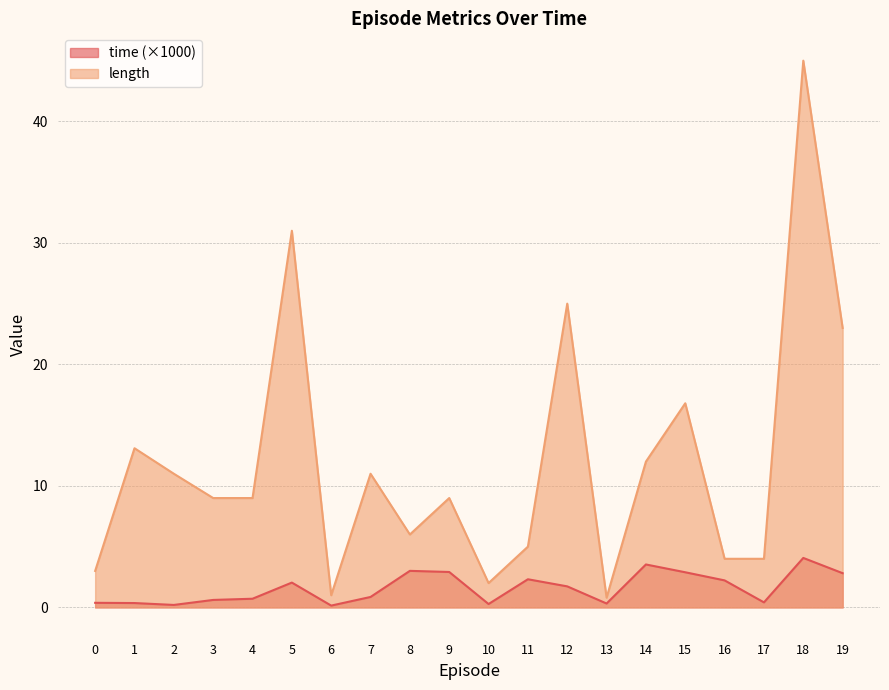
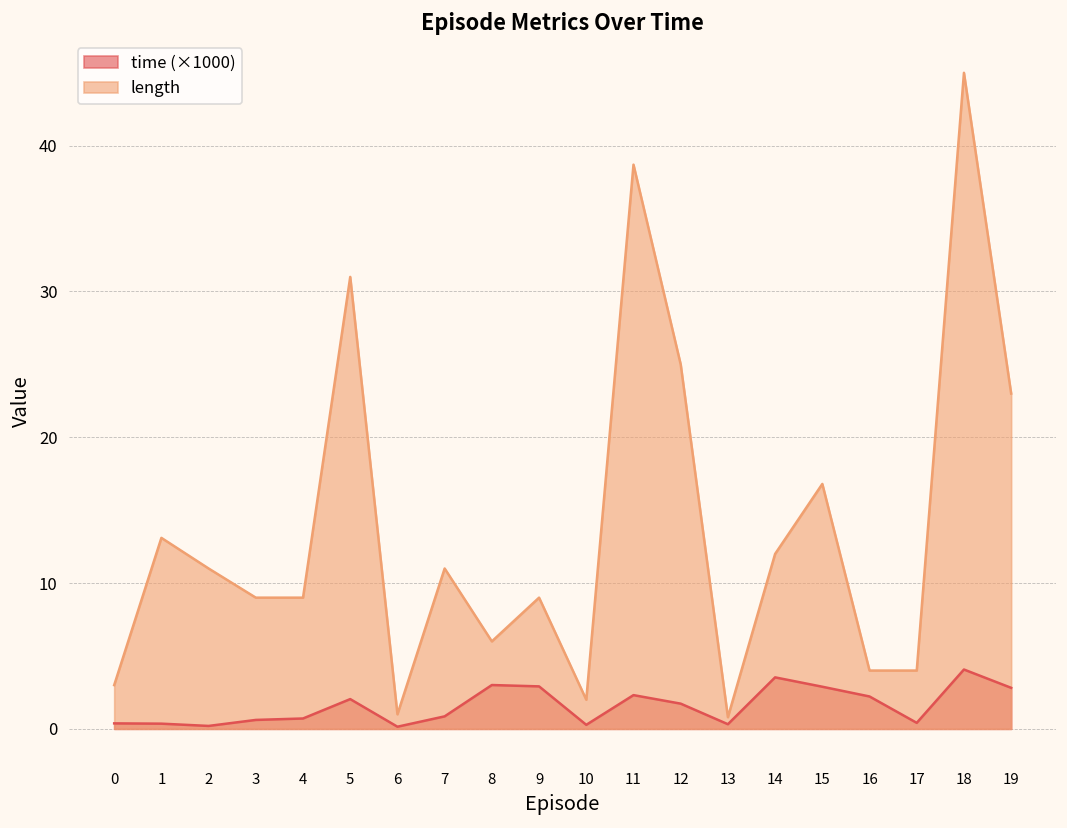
  {
    "time (×1000)": {
      "0": 0.4,
      "1": 0.4,
      "2": 0.2,
      "3": 0.6,
      "4": 0.7,
      "5": 2.0,
      "6": 0.1,
      "7": 0.9,
      "8": 3.0,
      "9": 2.9,
      "10": 0.3,
      "11": 2.3,
      "12": 1.7,
      "13": 0.3,
      "14": 3.5,
      "15": 2.9,
      "16": 2.2,
      "17": 0.4,
      "18": 4.1,
      "19": 2.8
    },
    "length": {
      "0": 3.0,
      "1": 13.1,
      "2": 11.0,
      "3": 9.0,
      "4": 9.0,
      "5": 31.0,
      "6": 1.0,
      "7": 11.0,
      "8": 6.0,
      "9": 9.0,
      "10": 2.0,
-     "11": 5.0,
+     "11": 38.7,
      "12": 25.0,
      "13": 0.8,
      "14": 12.0,
      "15": 16.8,
      "16": 4.0,
      "17": 4.0,
      "18": 45.0,
      "19": 23.0
    }
  }
